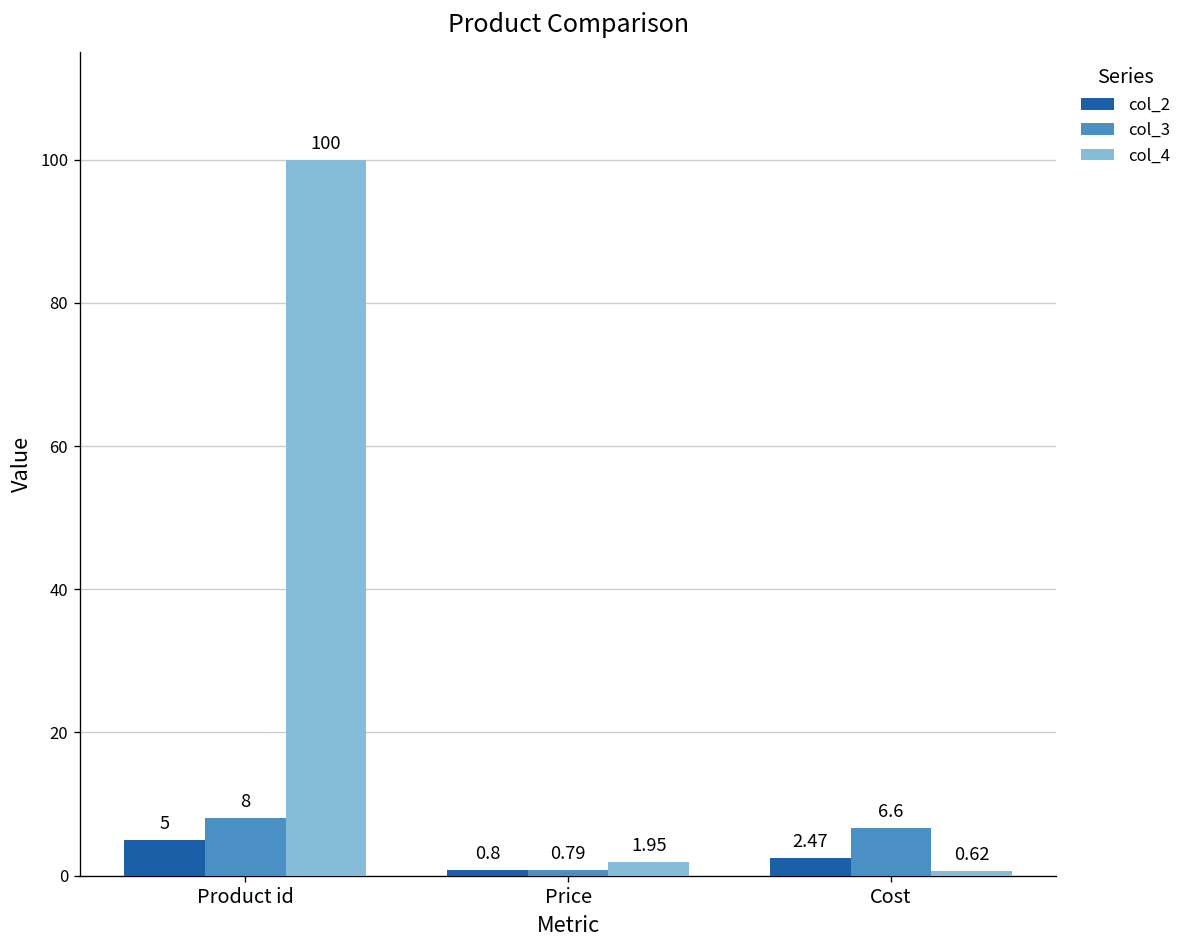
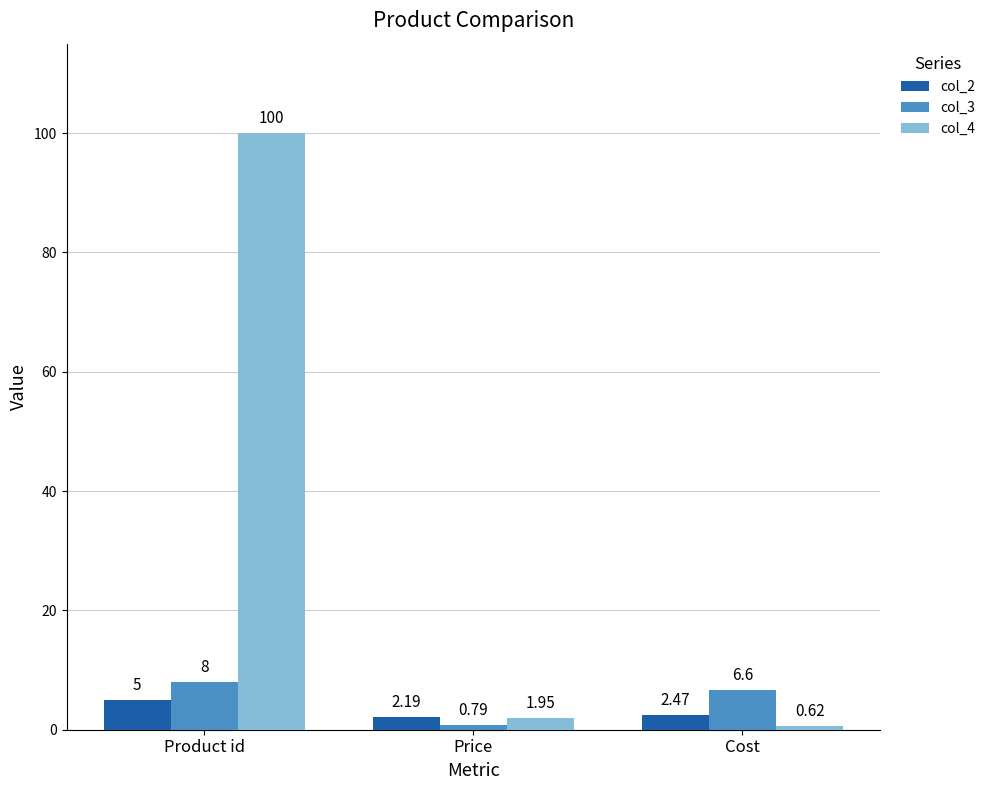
  {
    "col_2": {
      "Product id": 5,
-     "Price": 0.8,
+     "Price": 2.19,
      "Cost": 2.47
    },
    "col_3": {
      "Product id": 8,
      "Price": 0.79,
      "Cost": 6.6
    },
    "col_4": {
      "Product id": 100,
      "Price": 1.95,
      "Cost": 0.62
    }
  }
